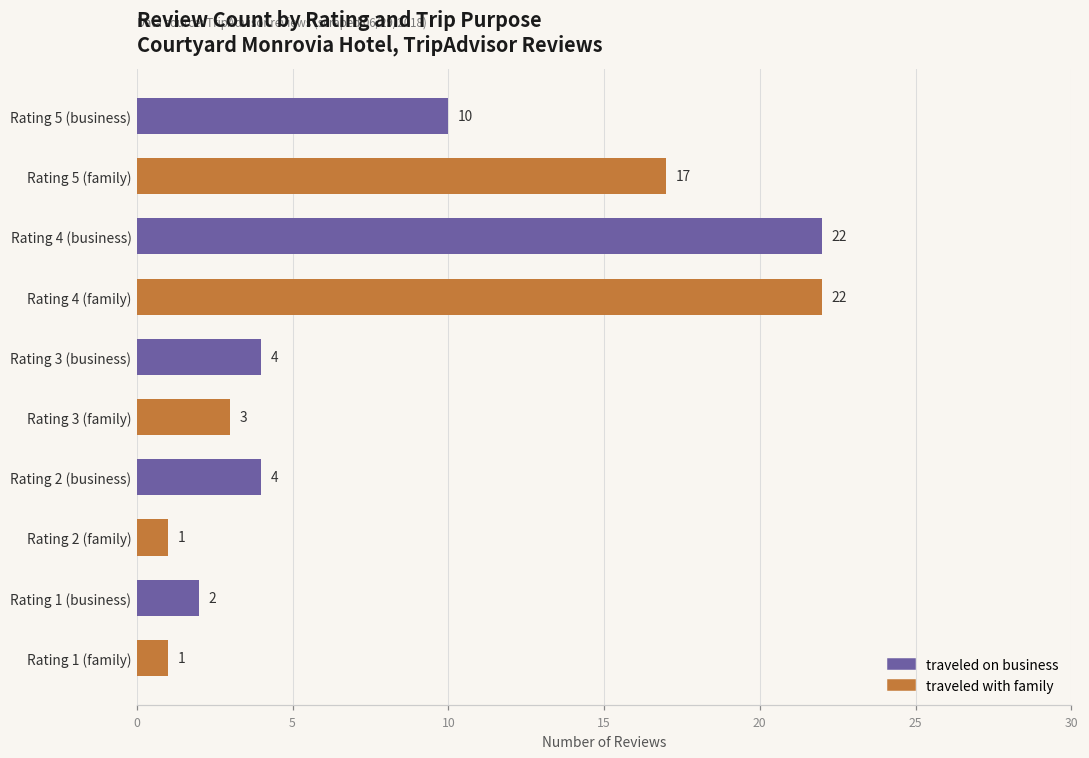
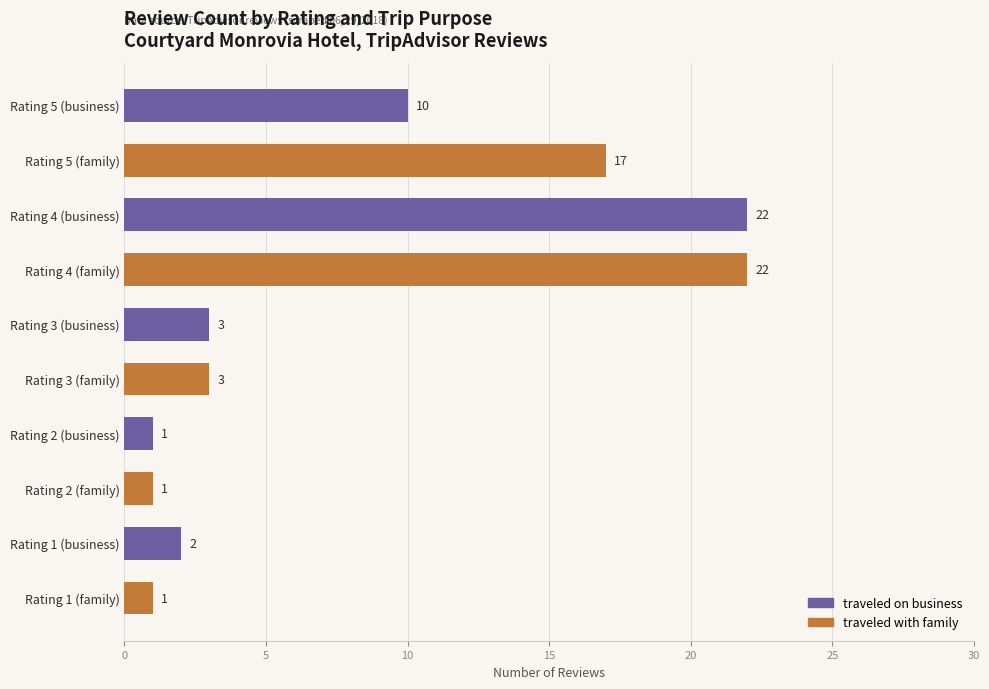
  {
    "Rating 5 (business)": 10,
    "Rating 5 (family)": 17,
    "Rating 4 (business)": 22,
    "Rating 4 (family)": 22,
-   "Rating 3 (business)": 4,
+   "Rating 3 (business)": 3,
    "Rating 3 (family)": 3,
-   "Rating 2 (business)": 4,
+   "Rating 2 (business)": 1,
    "Rating 2 (family)": 1,
    "Rating 1 (business)": 2,
    "Rating 1 (family)": 1
  }
